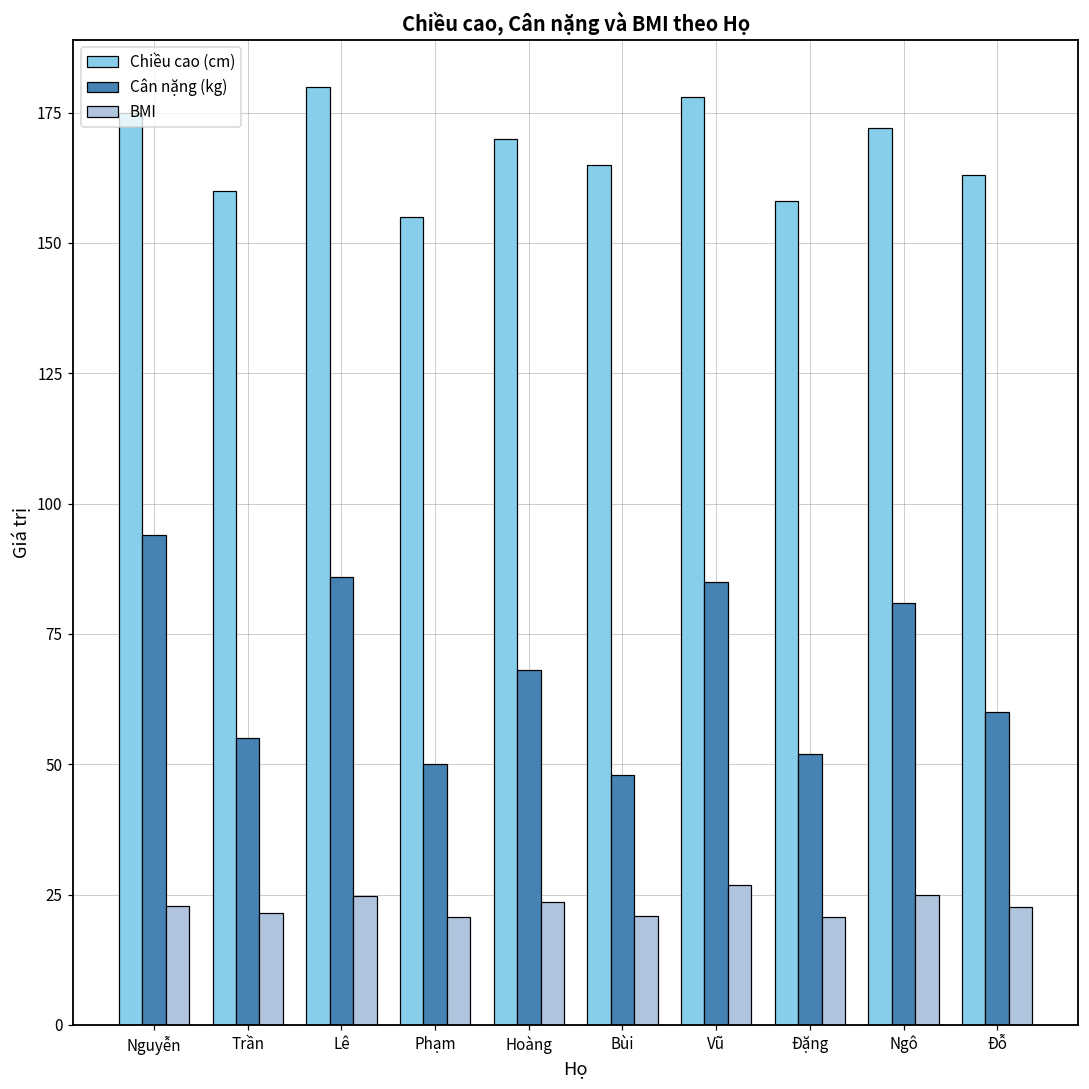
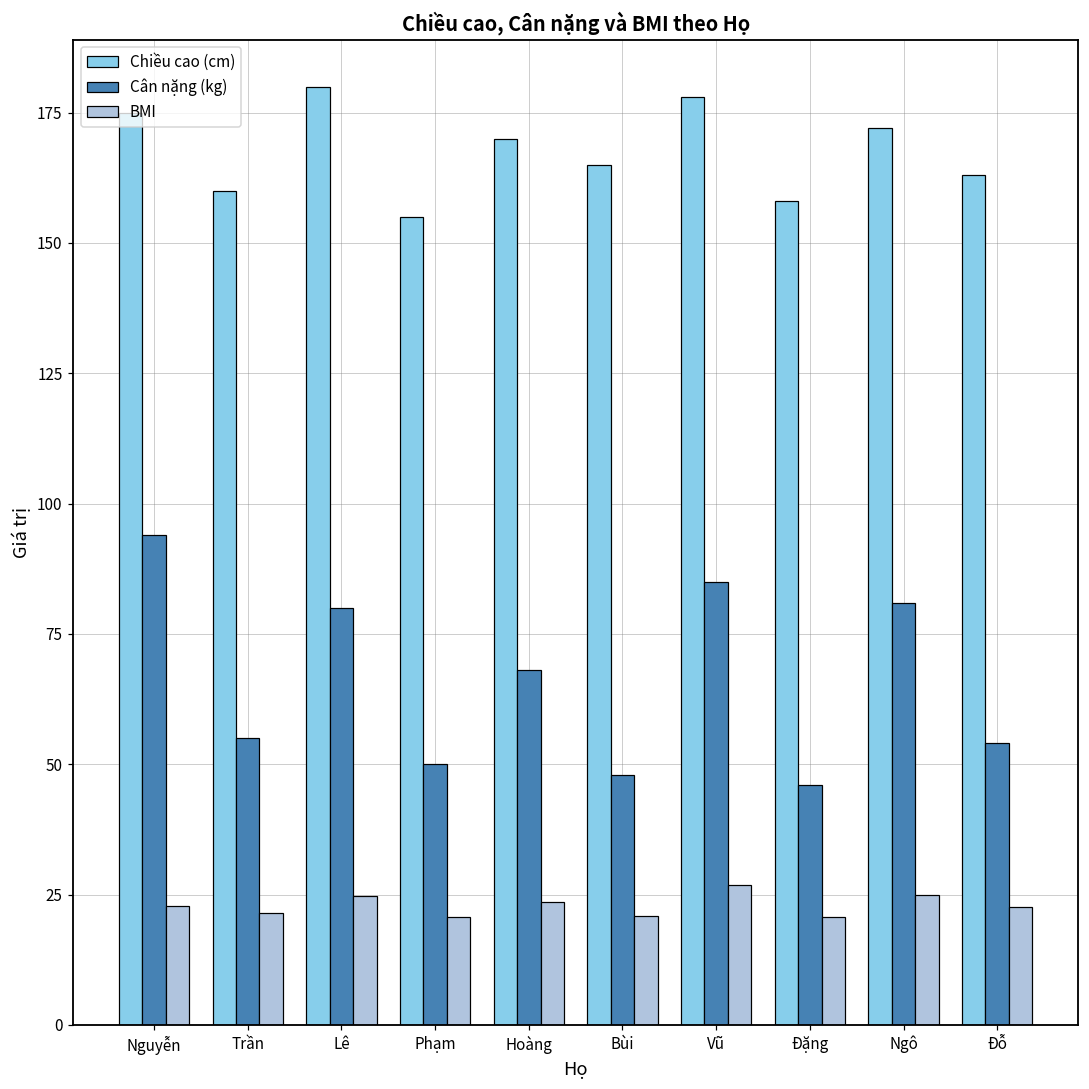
  {
    "Cân nặng (kg)": {
      "Nguyễn": 94,
      "Trần": 55,
-     "Lê": 86,
+     "Lê": 80,
      "Phạm": 50,
      "Hoàng": 68,
      "Bùi": 48,
      "Vũ": 85,
-     "Đặng": 52,
+     "Đặng": 46,
      "Ngô": 81,
-     "Đỗ": 60
+     "Đỗ": 54
    }
  }
